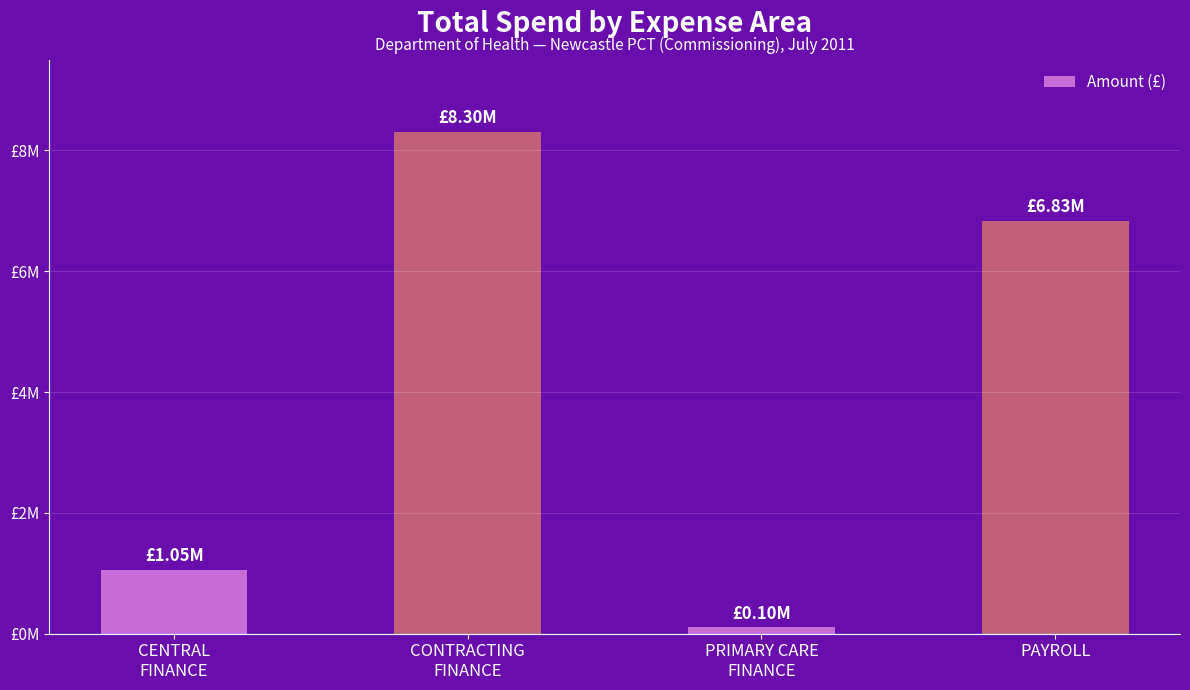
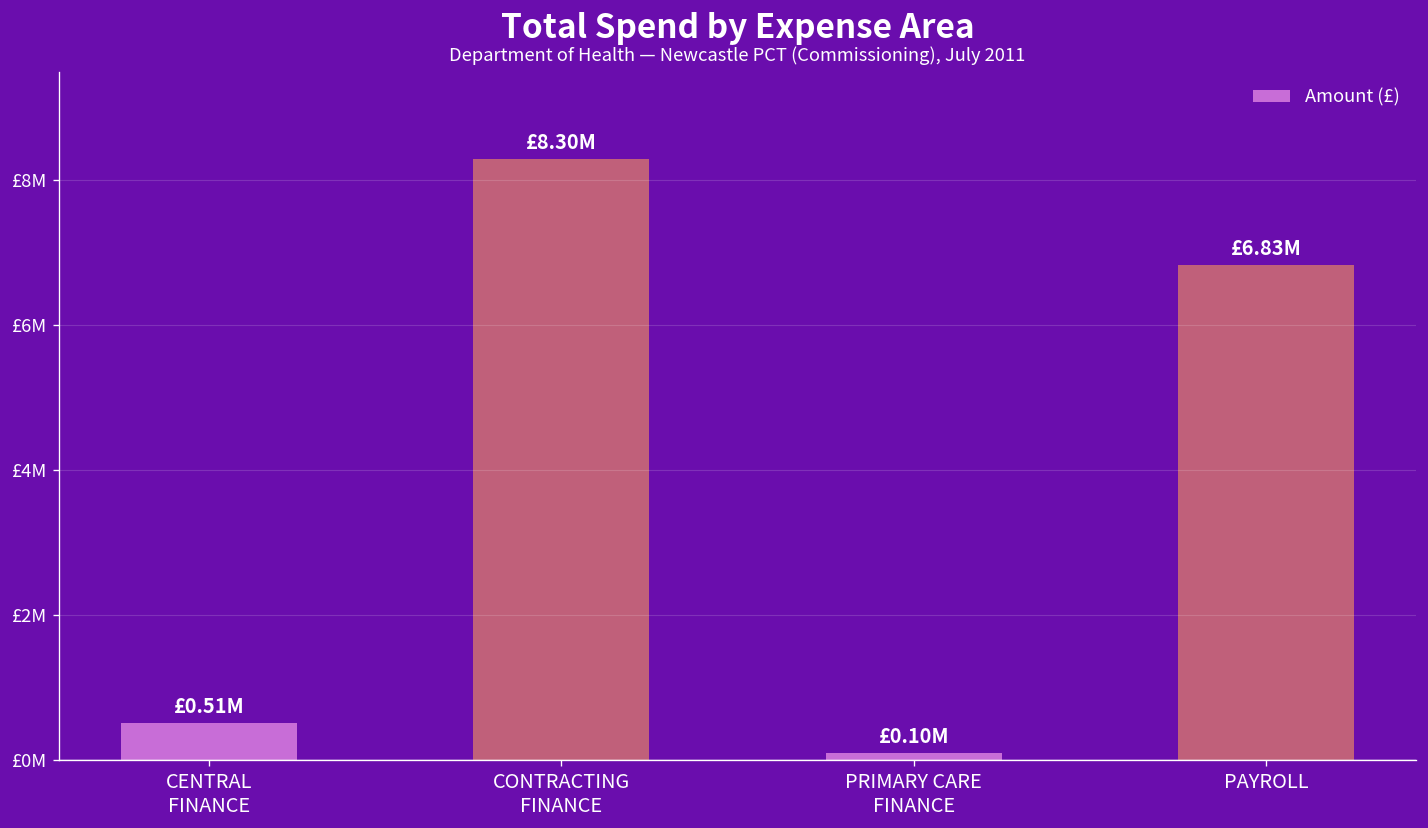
  {
-   "CENTRAL FINANCE": "£1.05M",
+   "CENTRAL FINANCE": "£0.51M",
    "CONTRACTING FINANCE": "£8.30M",
    "PRIMARY CARE FINANCE": "£0.10M",
    "PAYROLL": "£6.83M"
  }
